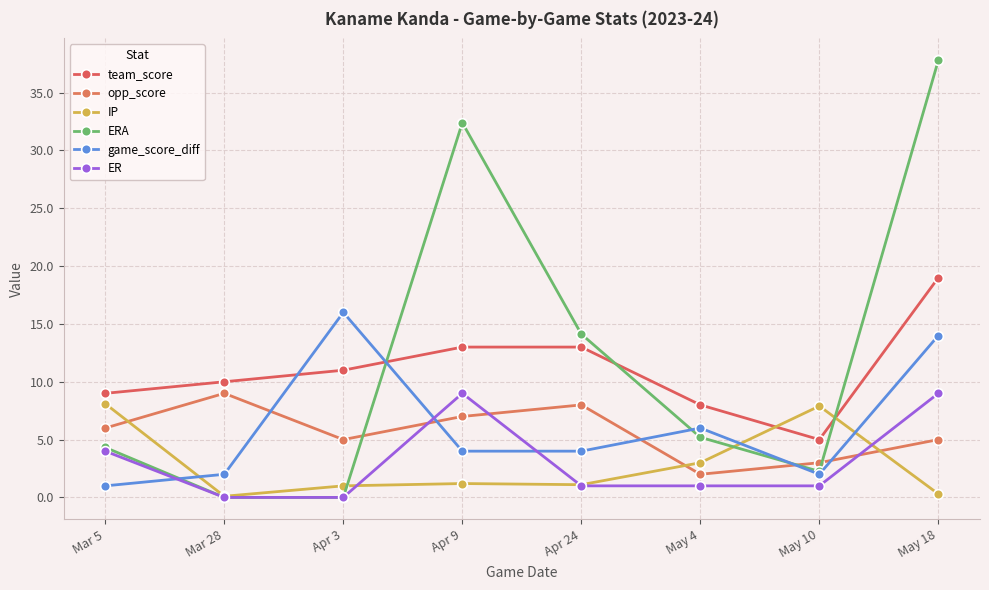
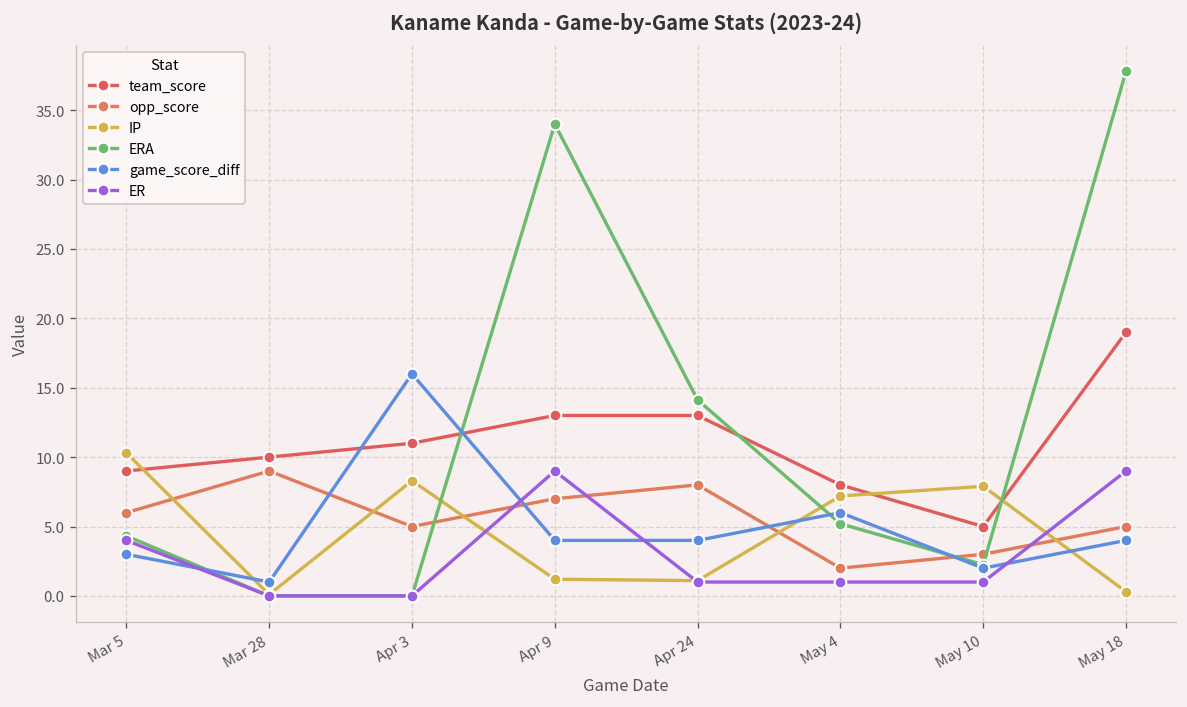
  {
    "IP": {
-     "Mar 5": 8.1,
-     "Apr 3": 1.0,
+     "Mar 5": 10.3,
+     "Apr 3": 8.3,
      "Apr 9": 1.2,
-     "May 4": 3.0,
+     "May 4": 7.2,
      "May 10": 7.9,
      "May 18": 0.3
    },
    "ERA": {
      "Mar 5": 4.3,
-     "Apr 9": 32.4,
+     "Apr 9": 34.0,
      "Apr 24": 14.1,
      "May 4": 5.2,
      "May 10": 2.3,
      "May 18": 37.8
    },
    "game_score_diff": {
-     "Mar 5": 1,
-     "Mar 28": 2,
+     "Mar 5": 3,
+     "Mar 28": 1,
      "Apr 3": 16,
      "Apr 9": 4,
      "Apr 24": 4,
      "May 4": 6,
      "May 10": 2,
-     "May 18": 14
+     "May 18": 4
    },
    "ER": {
      "Mar 5": 4.0,
      "Apr 9": 9.0,
      "May 4": 1.0,
      "May 10": 1.0,
      "May 18": 9.0
    }
  }
